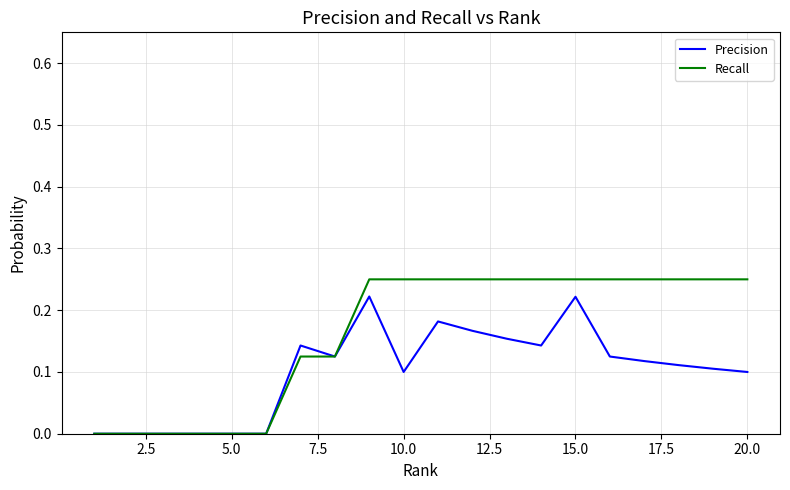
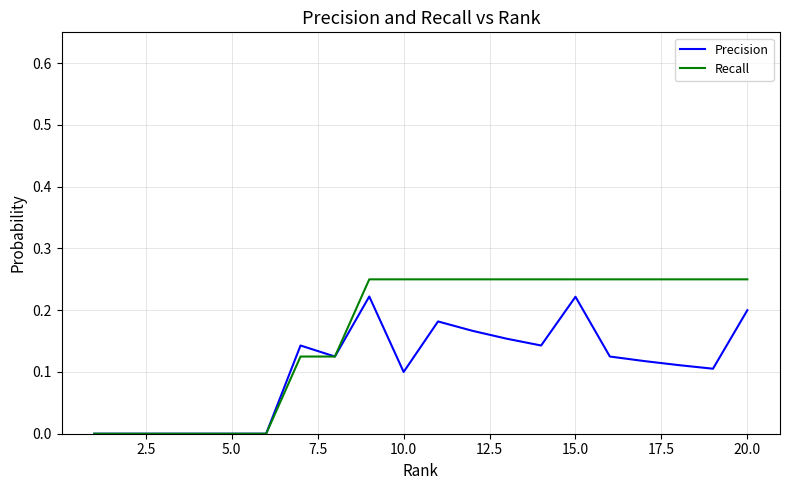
  {
    "Precision": {
      "10.0": 0.1,
      "15.0": 0.22,
-     "20.0": 0.1
+     "20.0": 0.2
    },
    "Recall": {
      "10.0": 0.25,
      "15.0": 0.25,
      "20.0": 0.25
    }
  }
